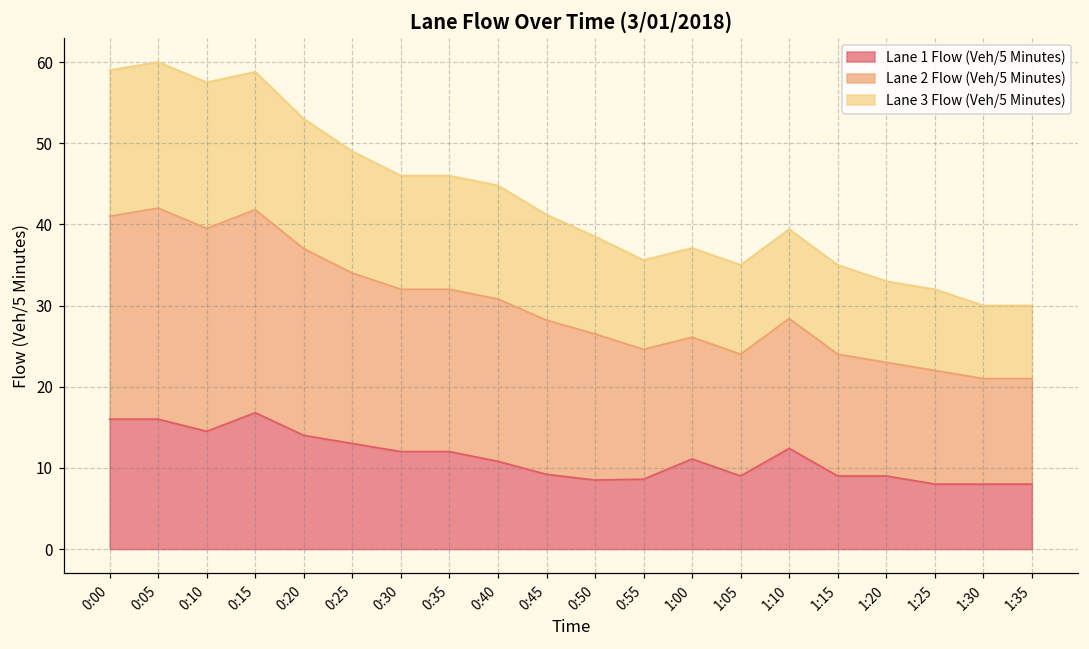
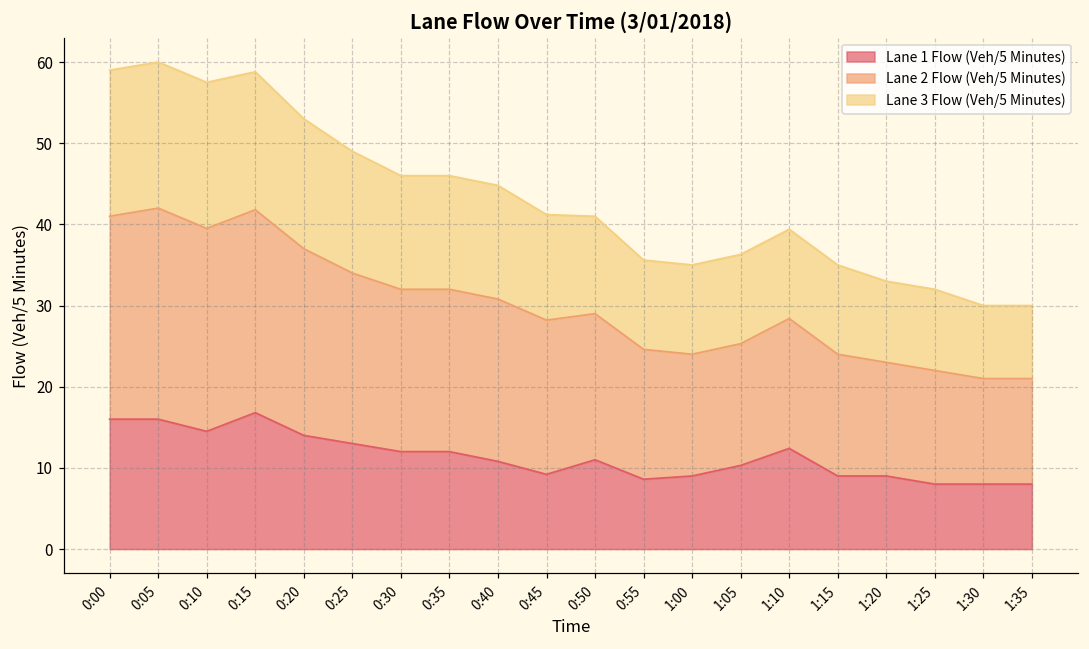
  {
    "Lane 1 Flow (Veh/5 Minutes)": {
      "0:00": 16,
      "0:05": 16,
      "0:10": 15,
      "0:15": 17,
      "0:20": 14,
      "0:25": 13,
      "0:30": 12,
      "0:35": 12,
      "0:40": 11,
      "0:45": 9,
-     "0:50": 9,
+     "0:50": 11,
      "0:55": 9,
-     "1:00": 11,
-     "1:05": 9,
+     "1:00": 9,
+     "1:05": 10,
      "1:10": 12,
      "1:15": 9,
      "1:20": 9,
      "1:25": 8,
      "1:30": 8,
      "1:35": 8
    }
  }
